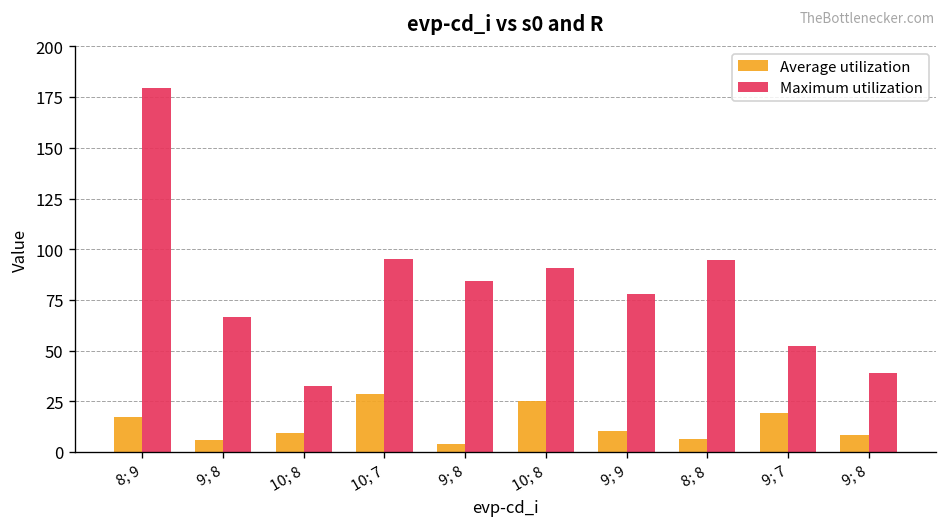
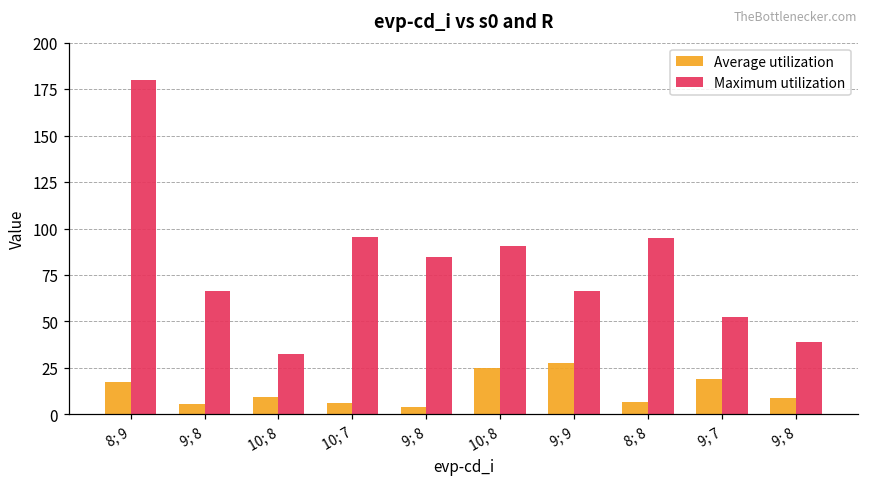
  {
    "Average utilization": {
      "8; 9": 17,
-     "10; 7": 28,
-     "9; 9": 10,
+     "10; 7": 6,
+     "9; 9": 28,
      "8; 8": 6,
      "9; 7": 19
    },
    "Maximum utilization": {
      "8; 9": 180,
      "10; 7": 95,
-     "9; 9": 78,
+     "9; 9": 67,
      "8; 8": 95,
      "9; 7": 52
    }
  }
